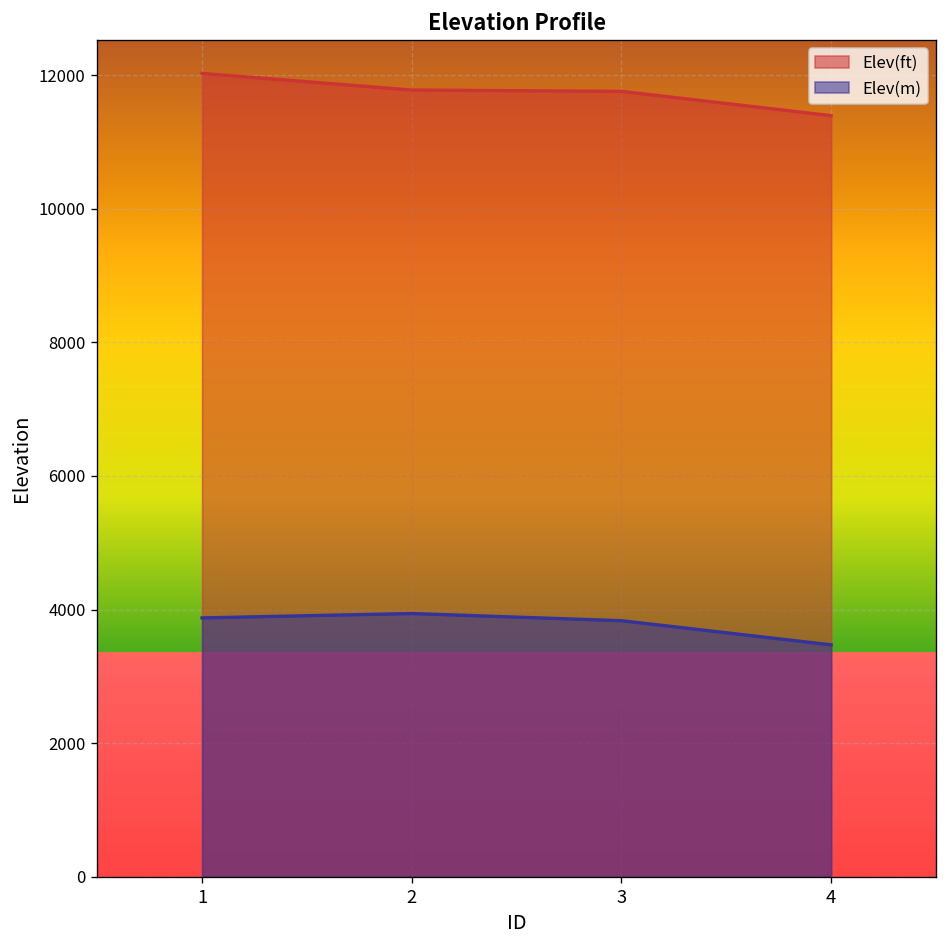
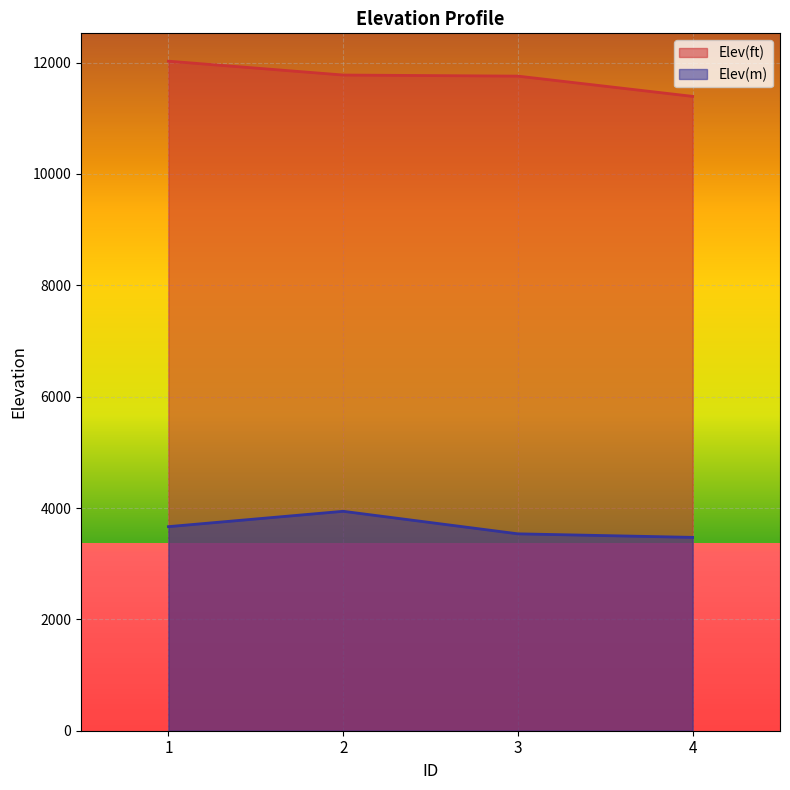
  {
    "Elev(ft)": {
      "1": 12000,
      "2": 11800,
      "3": 11800,
      "4": 11400
    },
    "Elev(m)": {
-     "1": 3900,
+     "1": 3700,
      "2": 3900,
-     "3": 3800,
+     "3": 3500,
      "4": 3500
    }
  }
